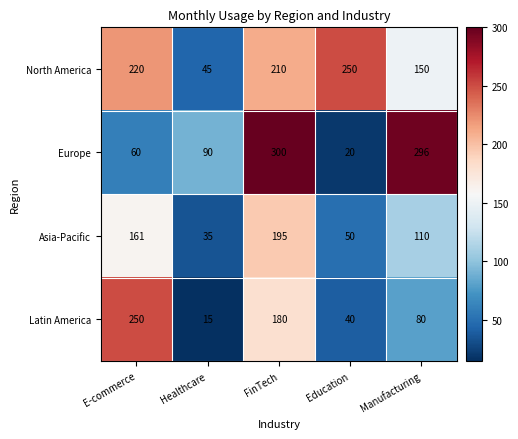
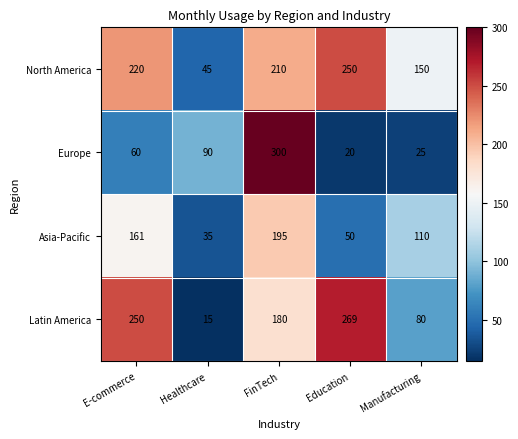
  {
    "Europe": {
-     "Manufacturing": 296
+     "Manufacturing": 25
    },
    "Latin America": {
-     "Education": 40
+     "Education": 269
    }
  }
